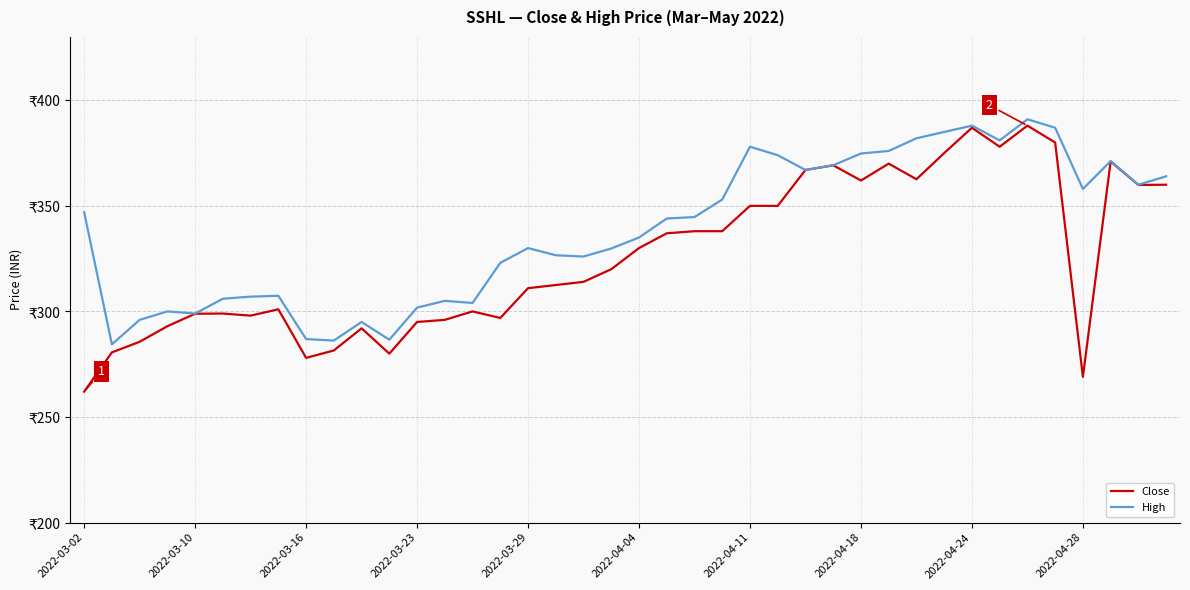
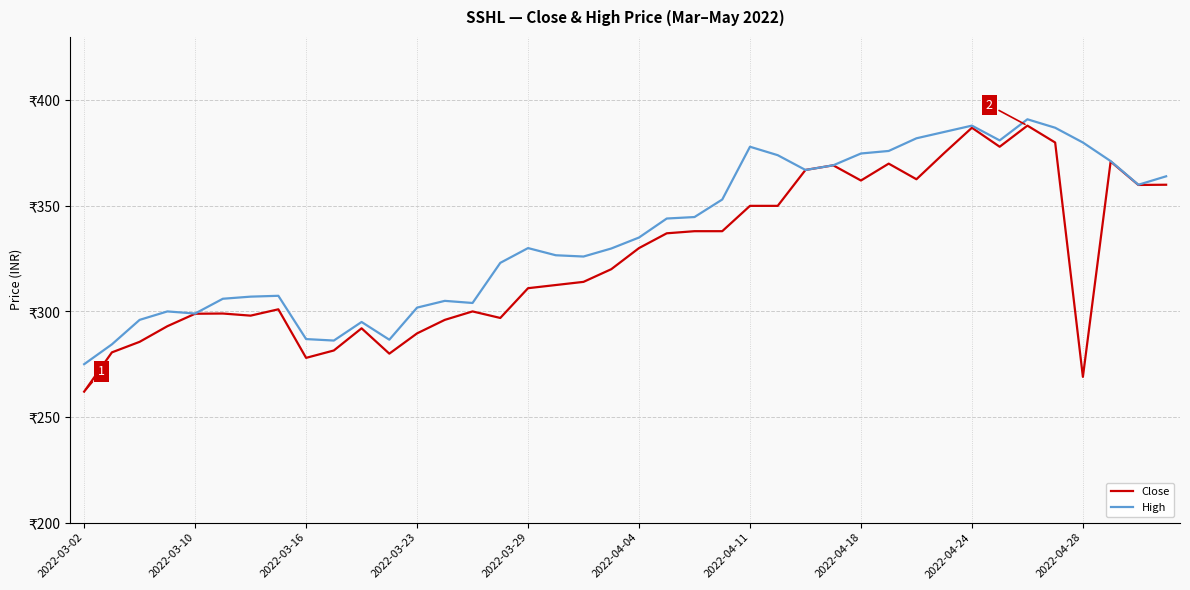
  {
    "Close": {
      "2022-03-16": "₹278",
-     "2022-03-23": "₹295",
+     "2022-03-23": "₹290",
      "2022-03-29": "₹311",
      "2022-04-04": "₹330",
      "2022-04-11": "₹350",
      "2022-04-18": "₹362",
      "2022-04-28": "₹269"
    },
    "High": {
-     "2022-03-02": "₹347",
+     "2022-03-02": "₹275",
      "2022-03-16": "₹287",
      "2022-03-23": "₹302",
      "2022-03-29": "₹330",
      "2022-04-04": "₹335",
      "2022-04-11": "₹378",
      "2022-04-18": "₹375",
-     "2022-04-28": "₹358"
+     "2022-04-28": "₹380"
    }
  }
